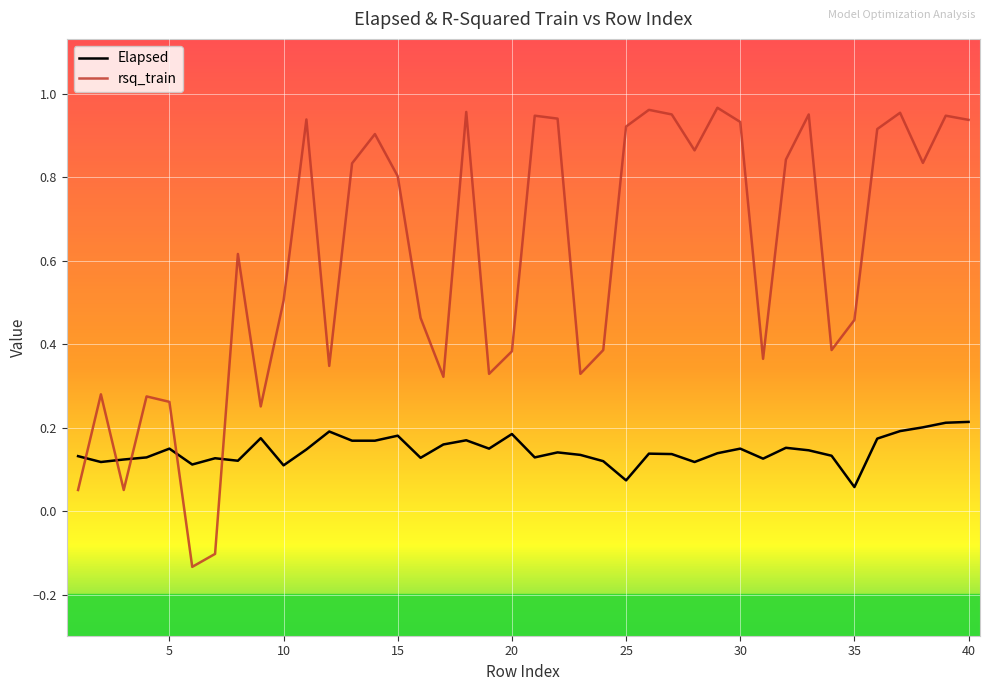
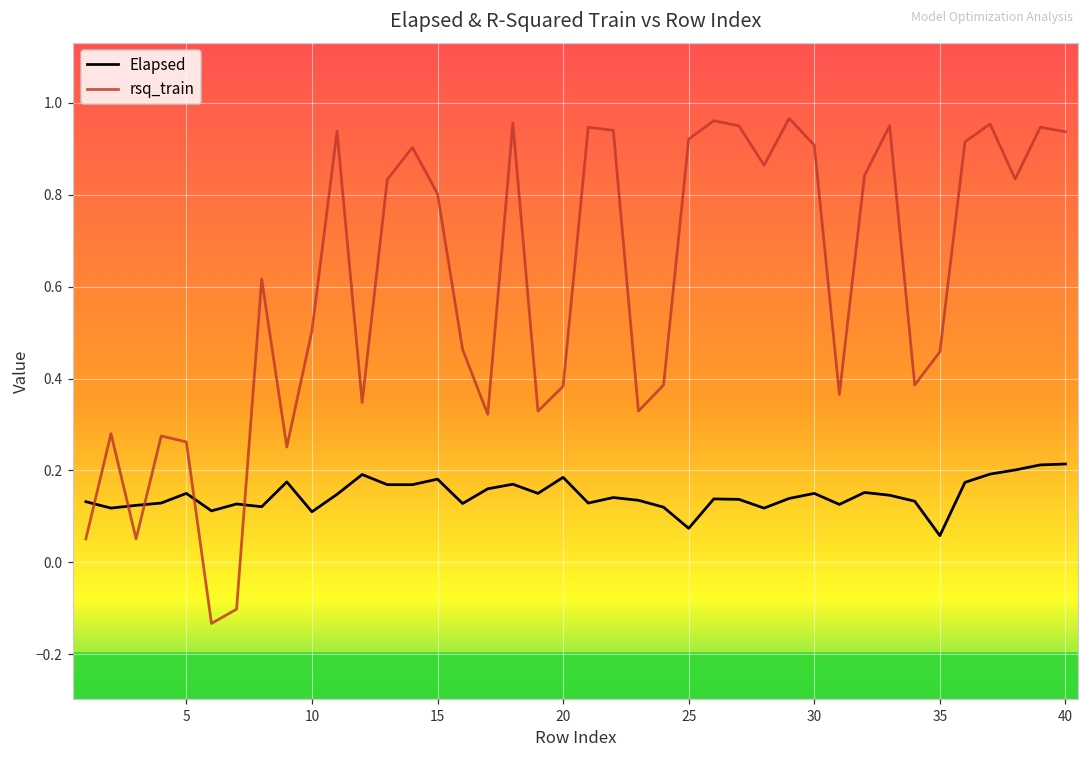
  {
    "Elapsed": {
      "5": 0.15,
      "10": 0.11,
      "15": 0.18,
      "20": 0.19,
      "25": 0.07,
      "30": 0.15,
      "35": 0.06,
      "40": 0.21
    },
    "rsq_train": {
      "5": 0.26,
      "10": 0.50,
      "15": 0.80,
      "20": 0.38,
      "25": 0.92,
-     "30": 0.93,
+     "30": 0.91,
      "35": 0.46,
      "40": 0.94
    }
  }
